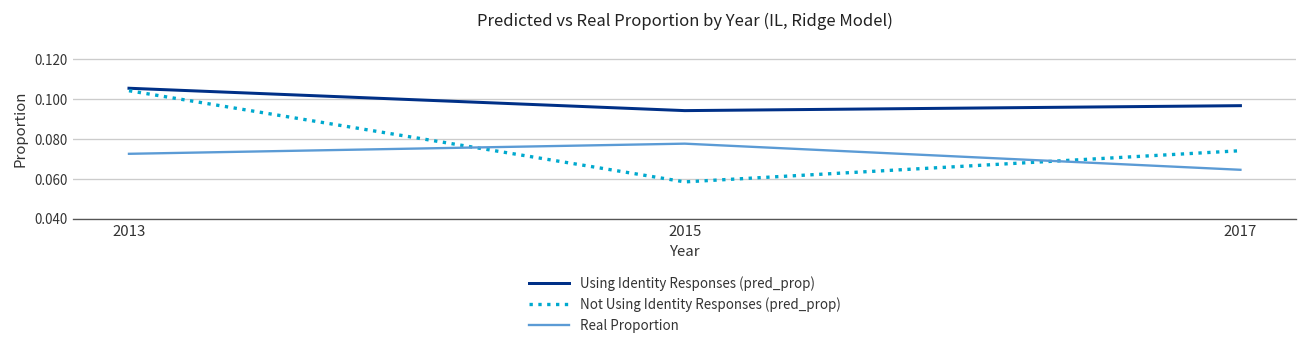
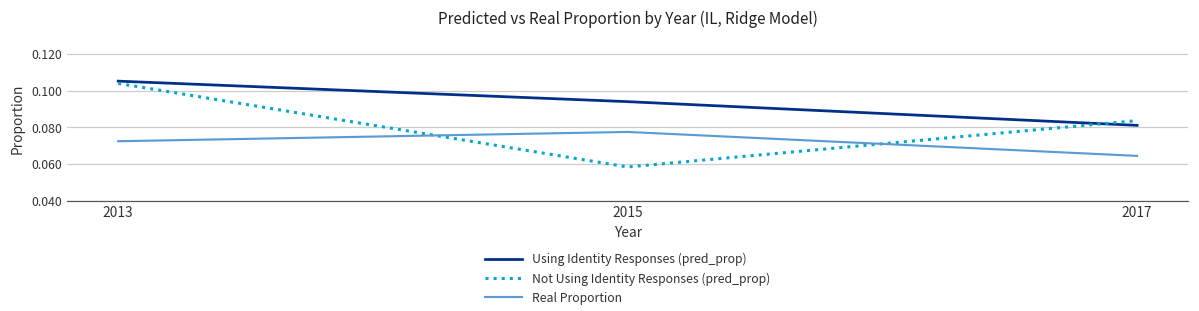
  {
    "Using Identity Responses (pred_prop)": {
      "2015": 0.094,
-     "2017": 0.097
+     "2017": 0.081
    },
    "Not Using Identity Responses (pred_prop)": {
      "2015": 0.058,
-     "2017": 0.074
+     "2017": 0.084
    },
    "Real Proportion": {
      "2013": 0.072,
      "2015": 0.078,
      "2017": 0.064
    }
  }
